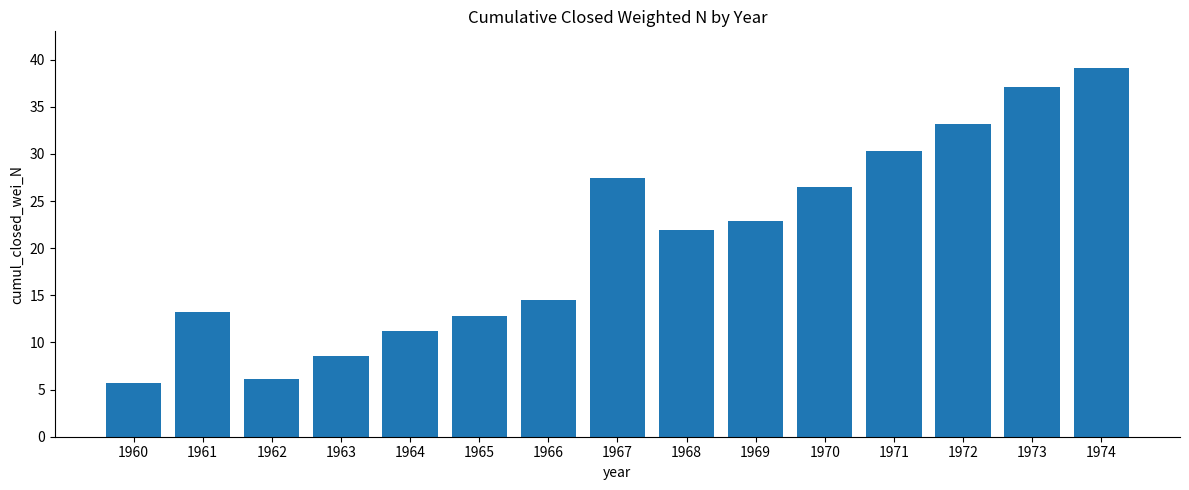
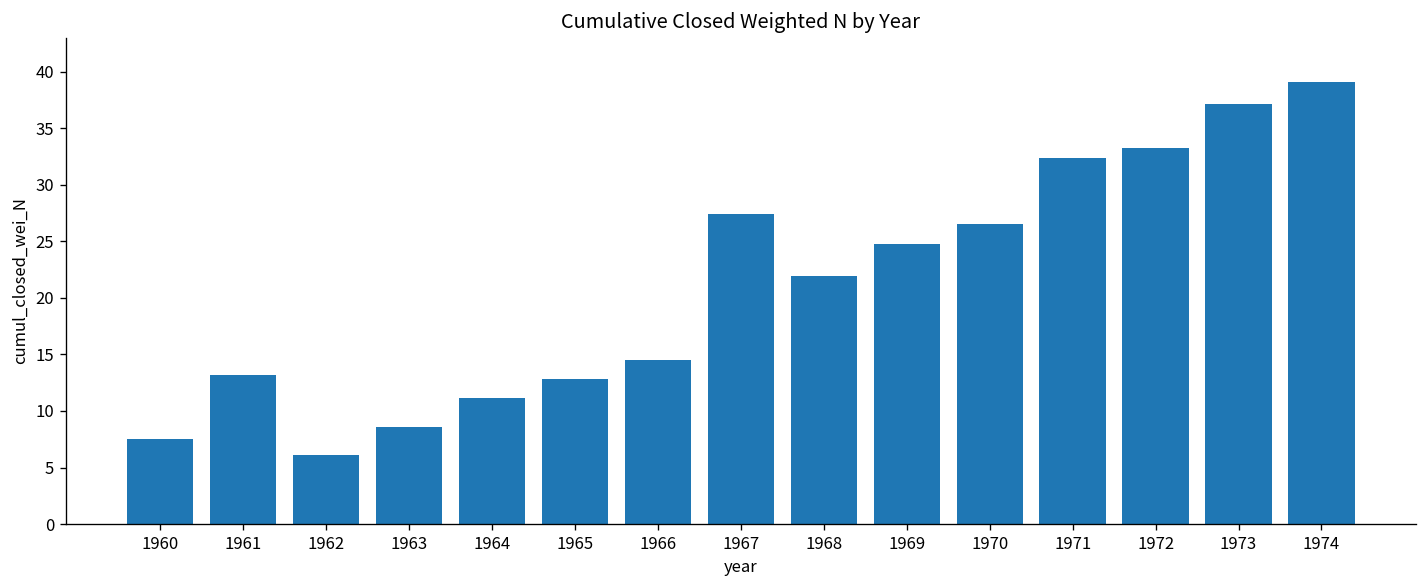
  {
-   "1960": 6,
+   "1960": 8,
    "1961": 13,
    "1962": 6,
    "1963": 9,
    "1964": 11,
    "1965": 13,
    "1966": 15,
    "1967": 27,
    "1968": 22,
-   "1969": 23,
+   "1969": 25,
    "1970": 27,
-   "1971": 30,
+   "1971": 32,
    "1972": 33,
    "1973": 37,
    "1974": 39
  }
